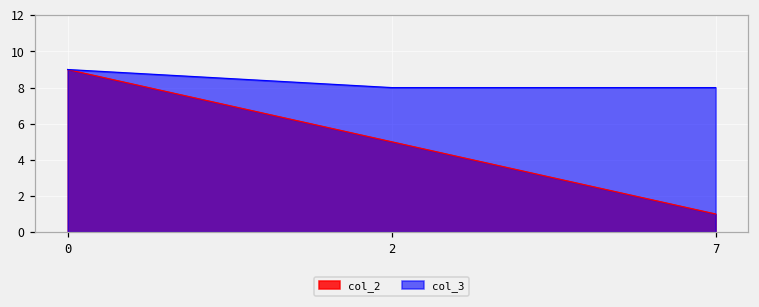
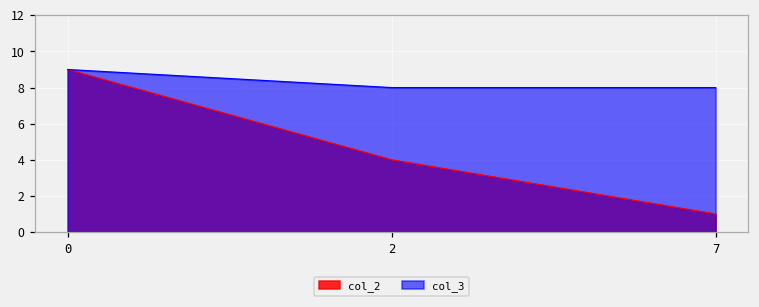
  {
    "col_2": {
-     "2": 5,
+     "2": 4,
      "7": 1
    },
    "col_3": {
      "2": 8,
      "7": 8
    }
  }
